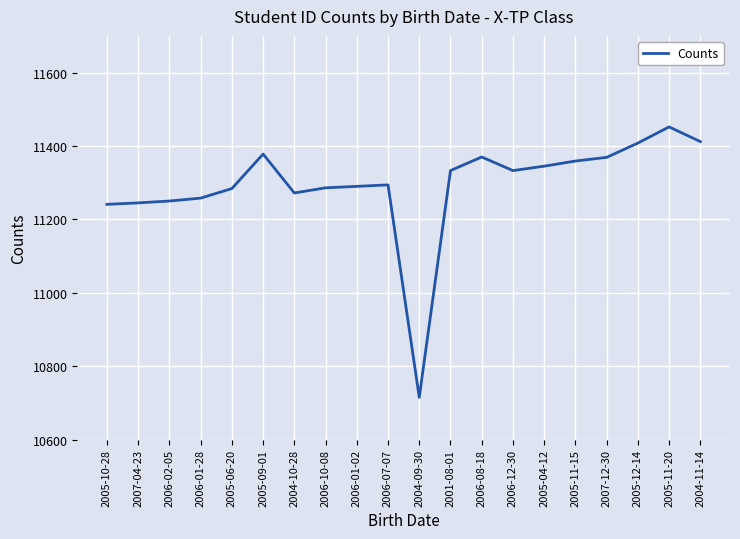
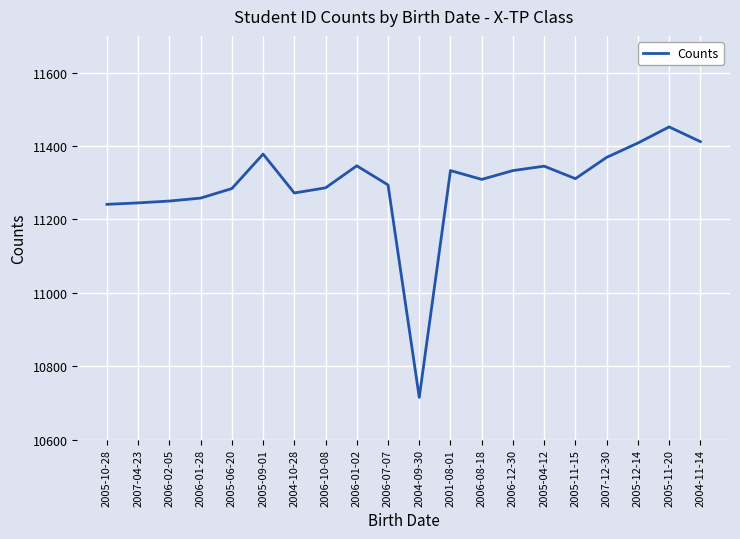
  {
    "2005-10-28": 11240,
    "2007-04-23": 11250,
    "2006-02-05": 11250,
    "2006-01-28": 11260,
    "2005-06-20": 11280,
    "2005-09-01": 11380,
    "2004-10-28": 11270,
    "2006-10-08": 11290,
-   "2006-01-02": 11290,
+   "2006-01-02": 11350,
    "2006-07-07": 11290,
    "2004-09-30": 10720,
    "2001-08-01": 11330,
-   "2006-08-18": 11370,
+   "2006-08-18": 11310,
    "2006-12-30": 11330,
    "2005-04-12": 11350,
-   "2005-11-15": 11360,
+   "2005-11-15": 11310,
    "2007-12-30": 11370,
    "2005-12-14": 11410,
    "2005-11-20": 11450,
    "2004-11-14": 11410
  }
